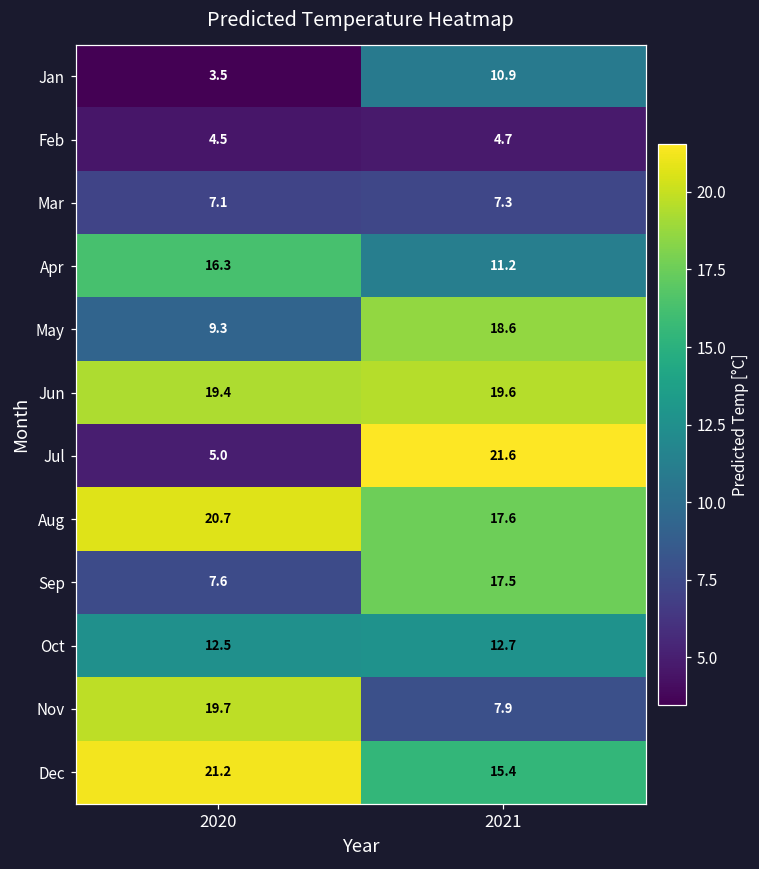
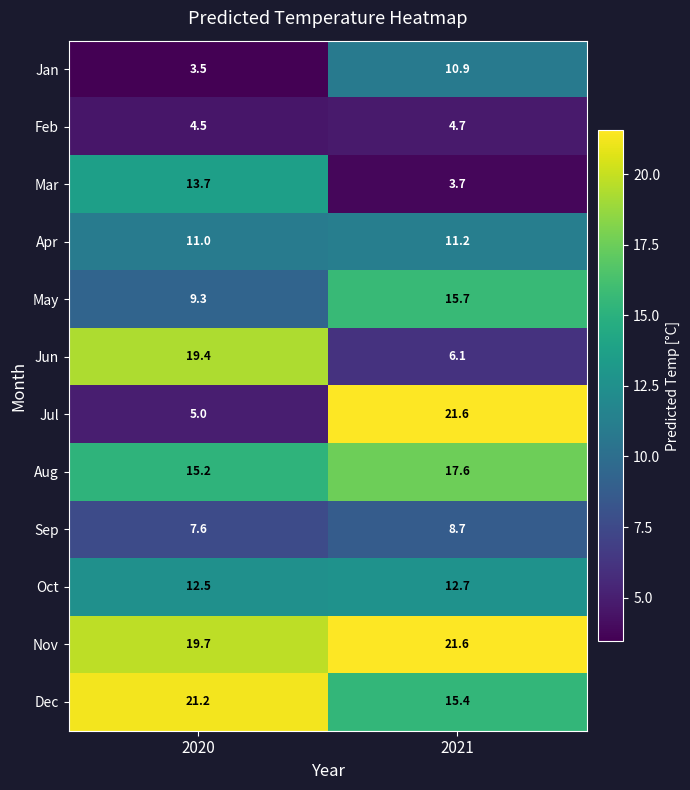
  {
    "Jan": {
      "2020": 3.5,
      "2021": 10.9
    },
    "Feb": {
      "2020": 4.5,
      "2021": 4.7
    },
    "Mar": {
-     "2020": 7.1,
-     "2021": 7.3
+     "2020": 13.7,
+     "2021": 3.7
    },
    "Apr": {
-     "2020": 16.3,
+     "2020": 11.0,
      "2021": 11.2
    },
    "May": {
      "2020": 9.3,
-     "2021": 18.6
+     "2021": 15.7
    },
    "Jun": {
      "2020": 19.4,
-     "2021": 19.6
+     "2021": 6.1
    },
    "Jul": {
      "2020": 5.0,
      "2021": 21.6
    },
    "Aug": {
-     "2020": 20.7,
+     "2020": 15.2,
      "2021": 17.6
    },
    "Sep": {
      "2020": 7.6,
-     "2021": 17.5
+     "2021": 8.7
    },
    "Oct": {
      "2020": 12.5,
      "2021": 12.7
    },
    "Nov": {
      "2020": 19.7,
-     "2021": 7.9
+     "2021": 21.6
    },
    "Dec": {
      "2020": 21.2,
      "2021": 15.4
    }
  }
